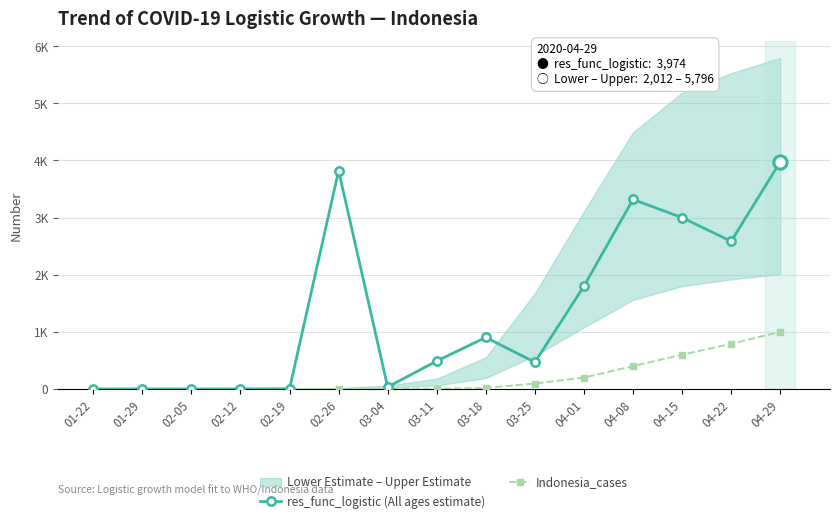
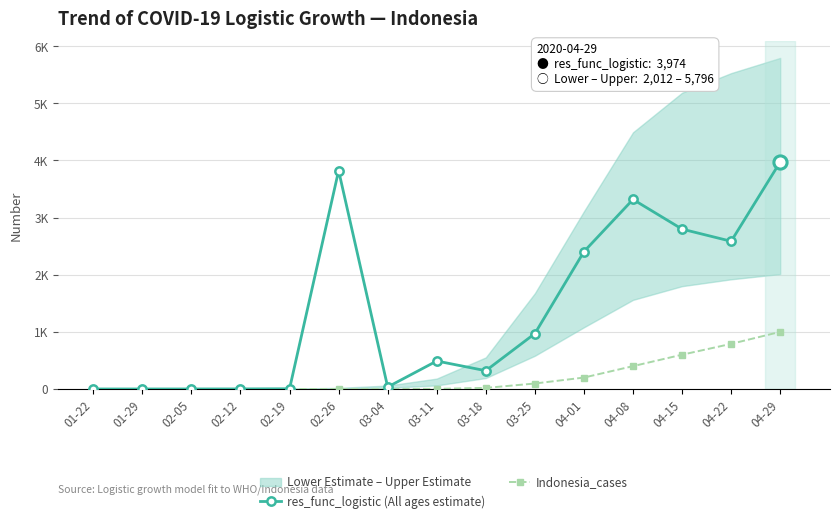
  {
    "res_func_logistic (All ages estimate)": {
      "02-26": 3800,
      "03-11": 500,
-     "03-18": 900,
-     "03-25": 500,
-     "04-01": 1800,
+     "03-18": 300,
+     "03-25": 1000,
+     "04-01": 2400,
      "04-08": 3300,
-     "04-15": 3000,
+     "04-15": 2800,
      "04-22": 2600
    }
  }
